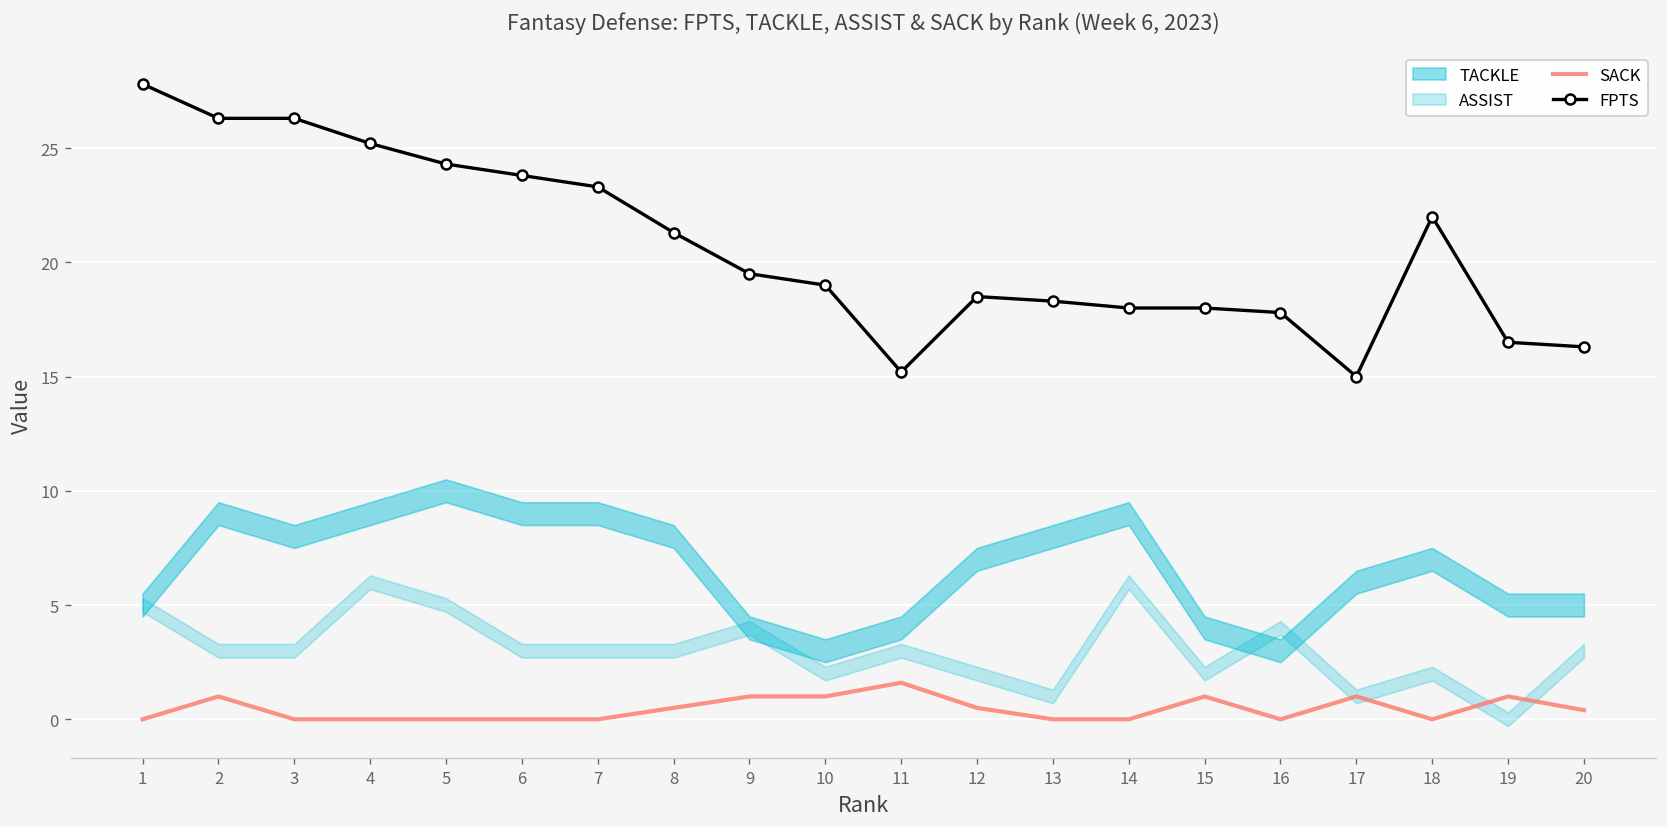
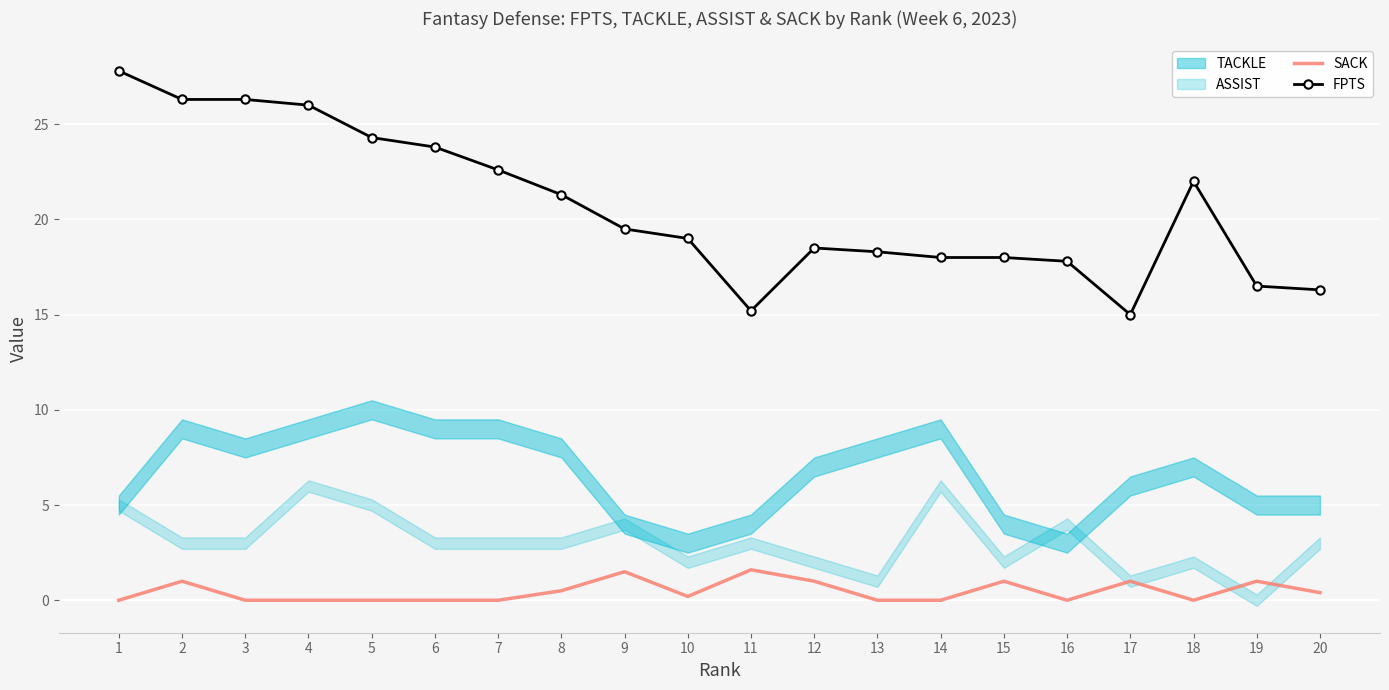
  {
    "SACK": {
      "1": 0.0,
      "2": 1.0,
      "3": 0.0,
      "4": 0.0,
      "5": 0.0,
      "6": 0.0,
      "7": 0.0,
      "8": 0.5,
-     "9": 1.0,
-     "10": 1.0,
+     "9": 1.5,
+     "10": 0.2,
      "11": 1.6,
-     "12": 0.5,
+     "12": 1.0,
      "13": 0.0,
      "14": 0.0,
      "15": 1.0,
      "16": 0.0,
      "17": 1.0,
      "18": 0.0,
      "19": 1.0,
      "20": 0.4
    },
    "FPTS": {
      "1": 27.8,
      "2": 26.3,
      "3": 26.3,
-     "4": 25.2,
+     "4": 26.0,
      "5": 24.3,
      "6": 23.8,
-     "7": 23.3,
+     "7": 22.6,
      "8": 21.3,
      "9": 19.5,
      "10": 19.0,
      "11": 15.2,
      "12": 18.5,
      "13": 18.3,
      "14": 18.0,
      "15": 18.0,
      "16": 17.8,
      "17": 15.0,
      "18": 22.0,
      "19": 16.5,
      "20": 16.3
    }
  }
